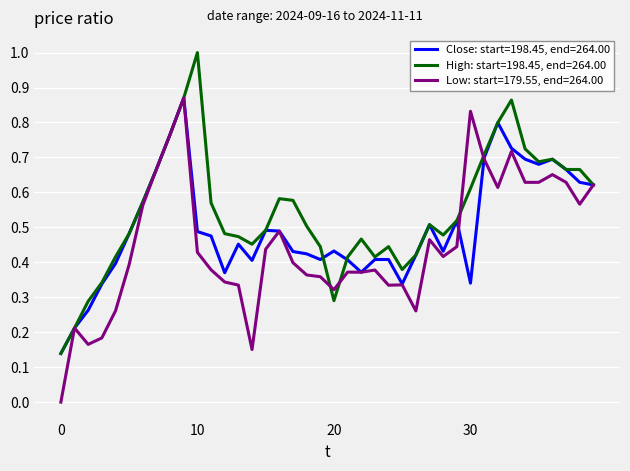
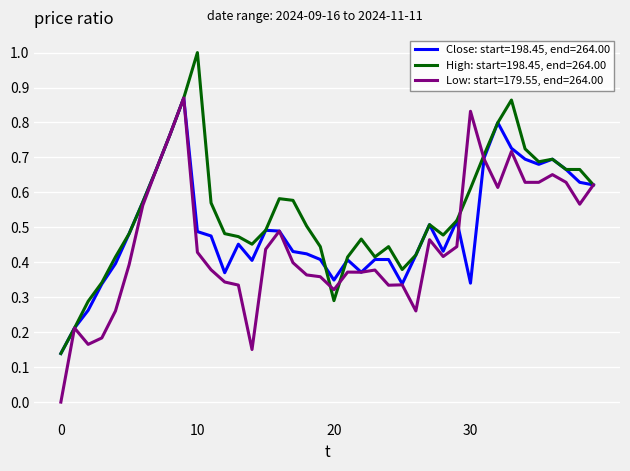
  {
    "Close: start=198.45, end=264.00": {
      "10": 0.49,
-     "20": 0.43,
+     "20": 0.35,
      "30": 0.34
    },
    "High: start=198.45, end=264.00": {
      "10": 1.00,
      "20": 0.29,
      "30": 0.61
    },
    "Low: start=179.55, end=264.00": {
      "0": 0.00,
      "10": 0.43,
      "20": 0.32,
      "30": 0.83
    }
  }
